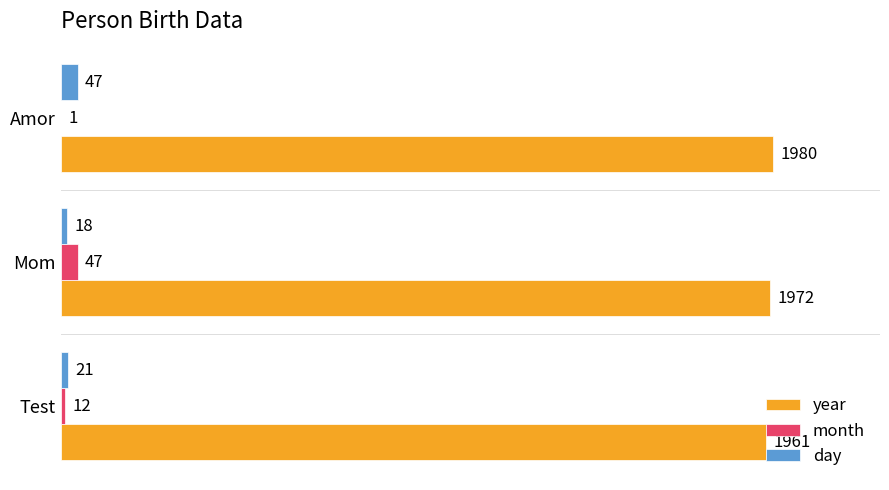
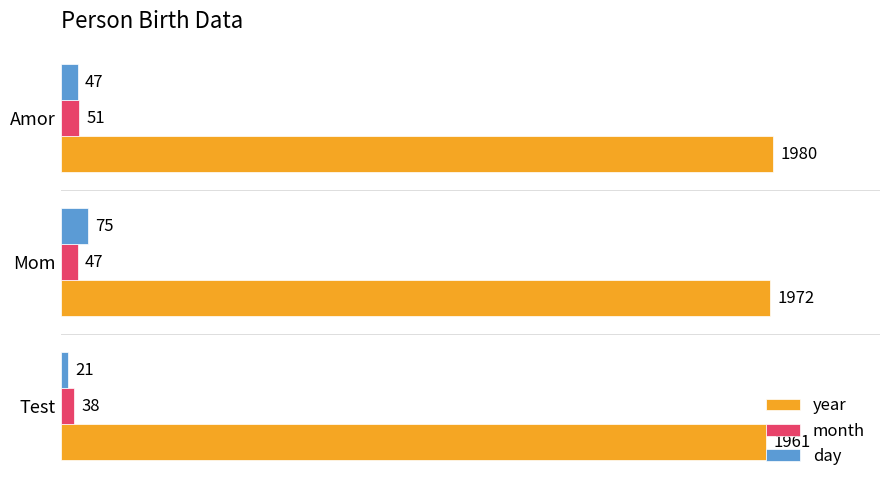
  {
    "year": {
      "Amor": 1980,
      "Mom": 1972,
      "Test": 1961
    },
    "month": {
-     "Amor": 1,
+     "Amor": 51,
      "Mom": 47,
-     "Test": 12
+     "Test": 38
    },
    "day": {
      "Amor": 47,
-     "Mom": 18,
+     "Mom": 75,
      "Test": 21
    }
  }
